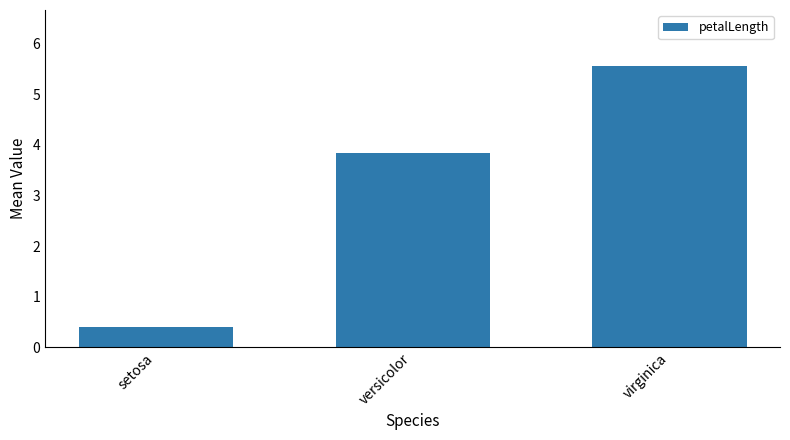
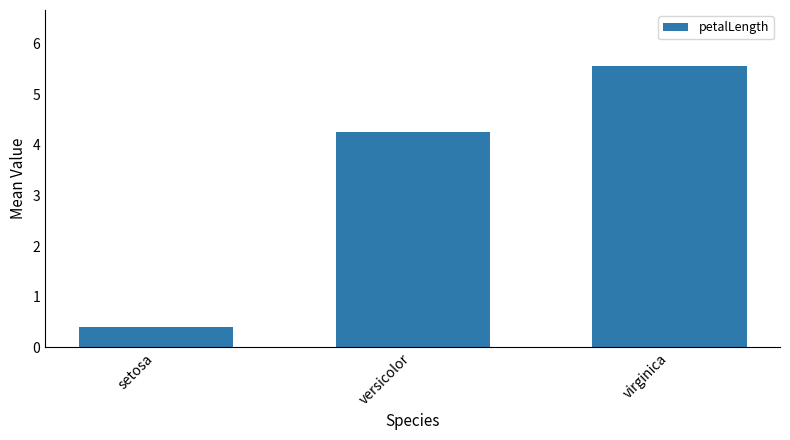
  {
    "setosa": 0.4,
-   "versicolor": 3.8,
+   "versicolor": 4.3,
    "virginica": 5.6
  }
